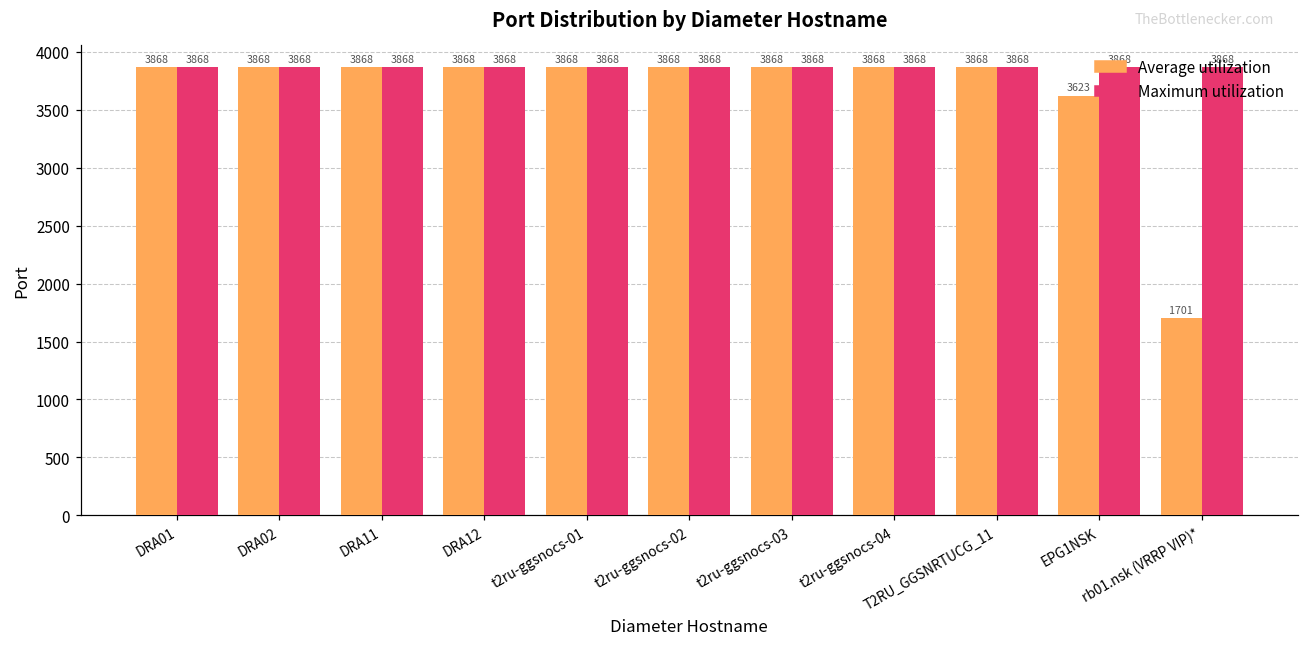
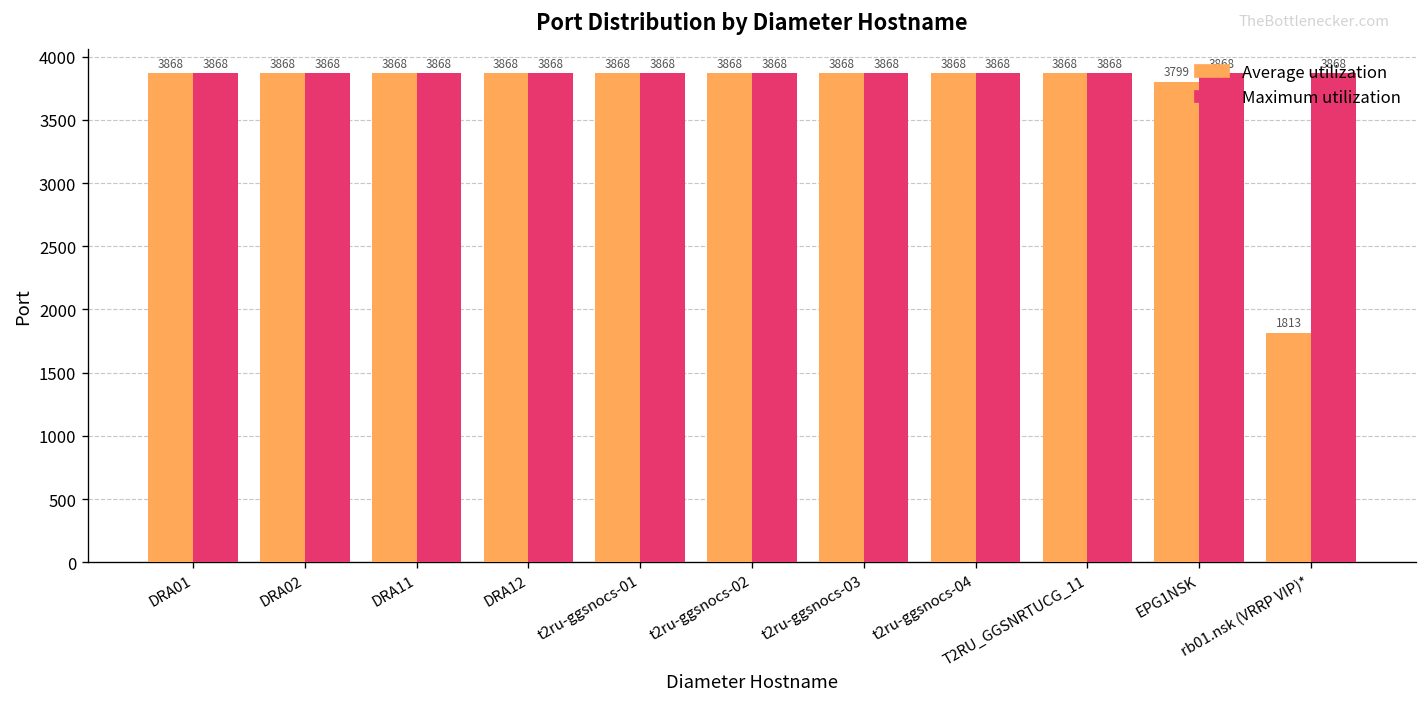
  {
    "Average utilization": {
      "DRA01": 3868,
      "DRA02": 3868,
      "DRA11": 3868,
      "DRA12": 3868,
      "t2ru-ggsnocs-01": 3868,
      "t2ru-ggsnocs-02": 3868,
      "t2ru-ggsnocs-03": 3868,
      "t2ru-ggsnocs-04": 3868,
      "T2RU_GGSNRTUCG_11": 3868,
-     "EPG1NSK": 3623,
-     "rb01.nsk (VRRP VIP)*": 1701
+     "EPG1NSK": 3799,
+     "rb01.nsk (VRRP VIP)*": 1813
    },
    "Maximum utilization": {
      "DRA01": 3868,
      "DRA02": 3868,
      "DRA11": 3868,
      "DRA12": 3868,
      "t2ru-ggsnocs-01": 3868,
      "t2ru-ggsnocs-02": 3868,
      "t2ru-ggsnocs-03": 3868,
      "t2ru-ggsnocs-04": 3868,
      "T2RU_GGSNRTUCG_11": 3868,
      "EPG1NSK": 3868,
      "rb01.nsk (VRRP VIP)*": 3868
    }
  }
